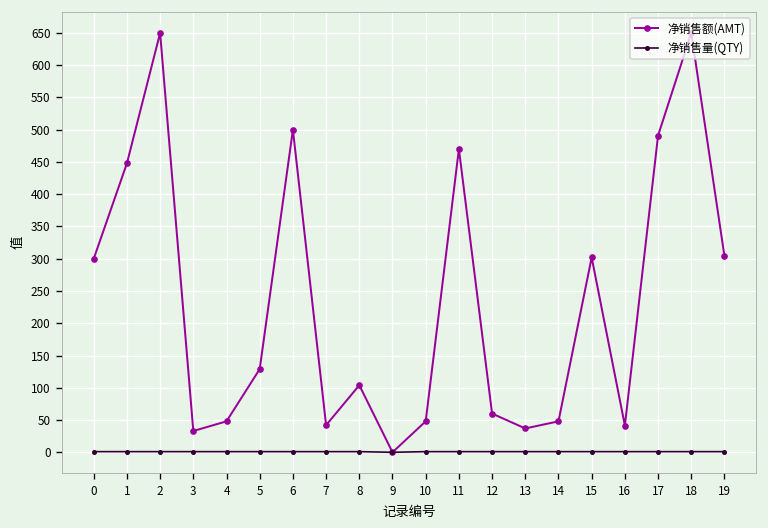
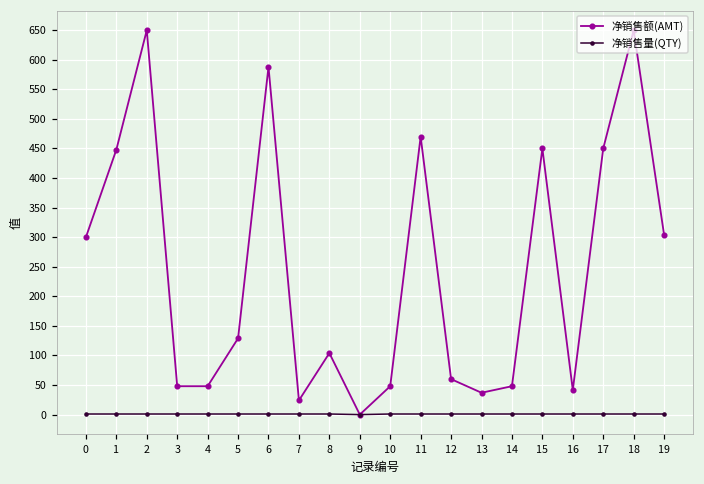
  {
    "净销售额(AMT)": {
      "0": 300,
      "1": 450,
      "2": 650,
-     "3": 30,
+     "3": 50,
      "4": 50,
      "5": 130,
-     "6": 500,
-     "7": 40,
+     "6": 590,
+     "7": 20,
      "8": 100,
      "10": 50,
      "11": 470,
      "12": 60,
      "13": 40,
      "14": 50,
-     "15": 300,
+     "15": 450,
      "16": 40,
-     "17": 490,
+     "17": 450,
      "19": 300
    },
    "净销售量(QTY)": {
      "0": 0,
      "1": 0,
      "2": 0,
      "3": 0,
      "4": 0,
      "5": 0,
      "6": 0,
      "7": 0,
      "8": 0,
      "10": 0,
      "11": 0,
      "12": 0,
      "13": 0,
      "14": 0,
      "15": 0,
      "16": 0,
      "17": 0,
      "18": 0,
      "19": 0
    }
  }
